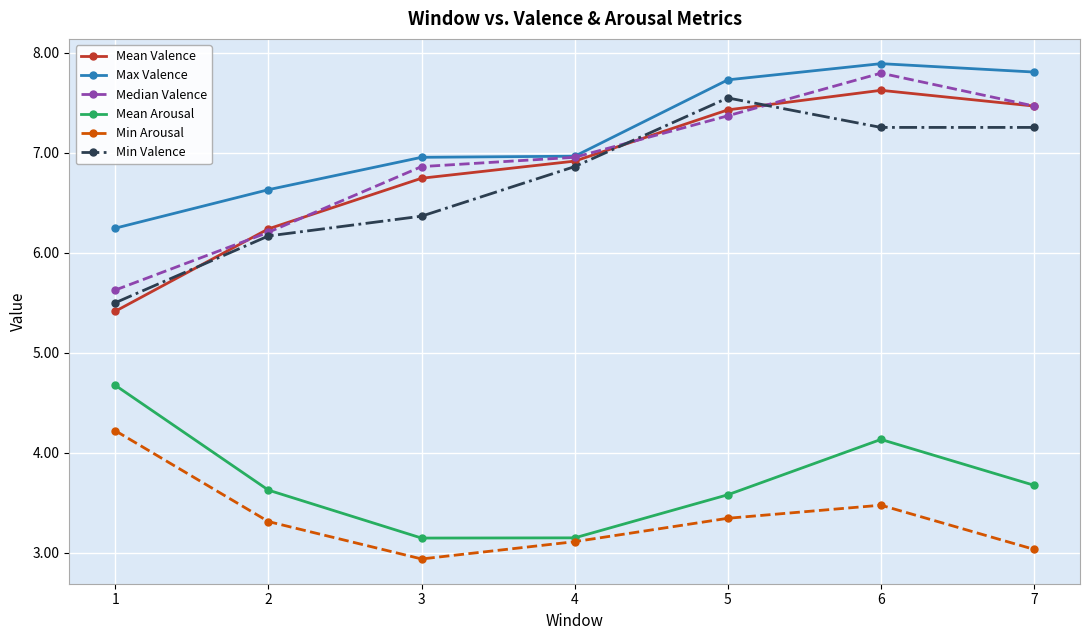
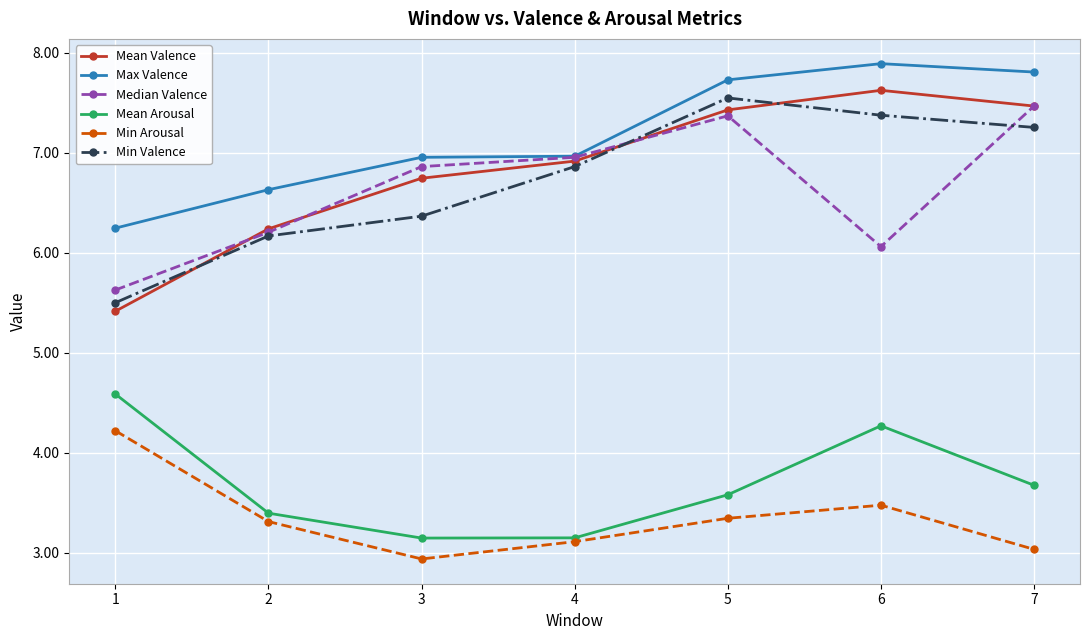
  {
    "Max Valence": {
      "1": 6.2,
      "2": 6.6,
      "3": 7.0,
      "5": 7.7,
      "6": 7.9,
      "7": 7.8
    },
    "Median Valence": {
      "1": 5.6,
      "2": 6.2,
      "3": 6.9,
      "5": 7.4,
-     "6": 7.8
+     "6": 6.1
    },
    "Mean Arousal": {
-     "1": 4.7,
-     "2": 3.6,
+     "1": 4.6,
+     "2": 3.4,
      "3": 3.1,
      "4": 3.1,
      "5": 3.6,
-     "6": 4.1,
+     "6": 4.3,
      "7": 3.7
    },
    "Min Valence": {
      "1": 5.5,
      "2": 6.2,
      "3": 6.4,
      "4": 6.9,
      "5": 7.5,
-     "6": 7.3,
+     "6": 7.4,
      "7": 7.3
    }
  }
